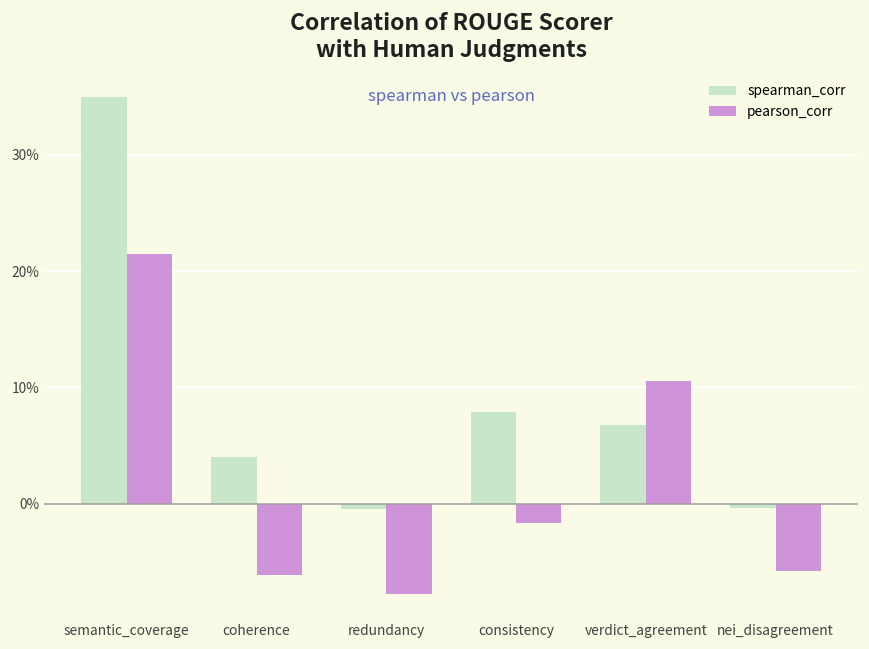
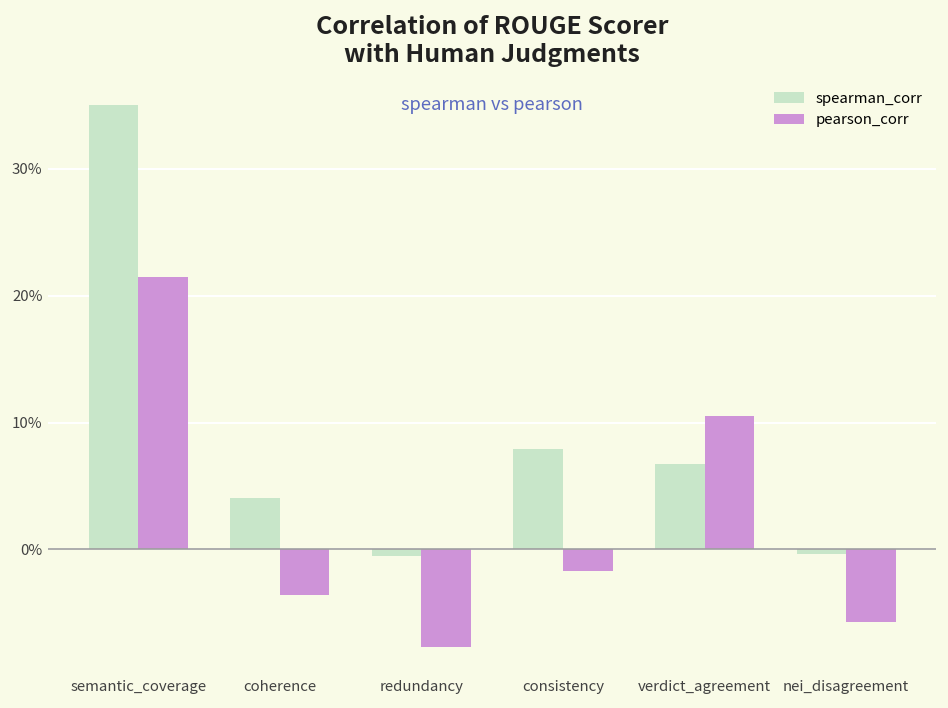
  {
    "spearman_corr": {
      "semantic_coverage": "35.0%",
      "coherence": "4.0%",
      "redundancy": "-0.5%",
      "consistency": "7.9%",
      "verdict_agreement": "6.8%",
      "nei_disagreement": "-0.4%"
    },
    "pearson_corr": {
      "semantic_coverage": "21.5%",
-     "coherence": "-6.1%",
+     "coherence": "-3.6%",
      "redundancy": "-7.7%",
      "consistency": "-1.7%",
      "verdict_agreement": "10.5%",
      "nei_disagreement": "-5.8%"
    }
  }
